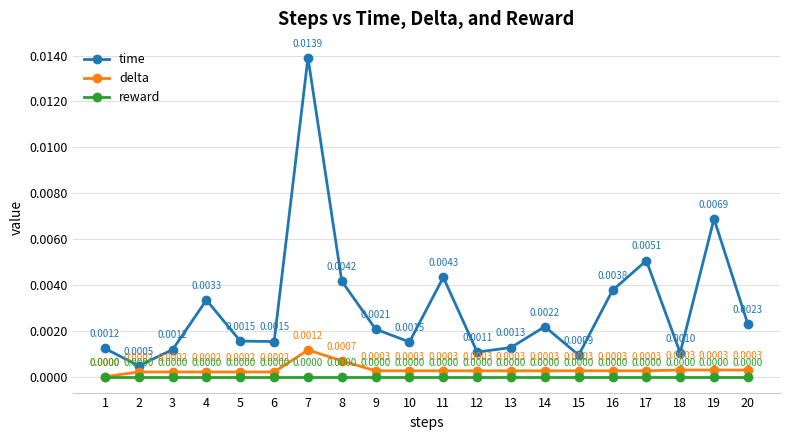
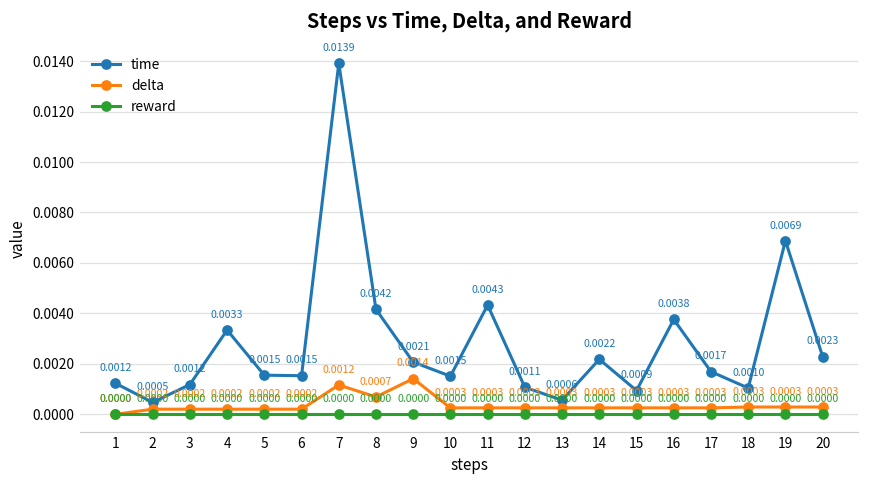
  {
    "time": {
      "1": 0.0012,
      "3": 0.0012,
      "4": 0.0033,
      "5": 0.0015,
      "6": 0.0015,
      "7": 0.0139,
      "8": 0.0042,
      "9": 0.0021,
      "10": 0.0015,
      "11": 0.0043,
      "12": 0.0011,
-     "13": 0.0013,
+     "13": 0.0006,
      "14": 0.0022,
      "15": 0.0009,
      "16": 0.0038,
-     "17": 0.0051,
+     "17": 0.0017,
      "18": 0.0010,
      "19": 0.0069,
      "20": 0.0023
    },
    "delta": {
      "7": 0.0012,
      "8": 0.0007,
-     "9": 0.0003
+     "9": 0.0014
    },
    "reward": {
      "7": 0.0000,
      "9": 0.0000
    }
  }
